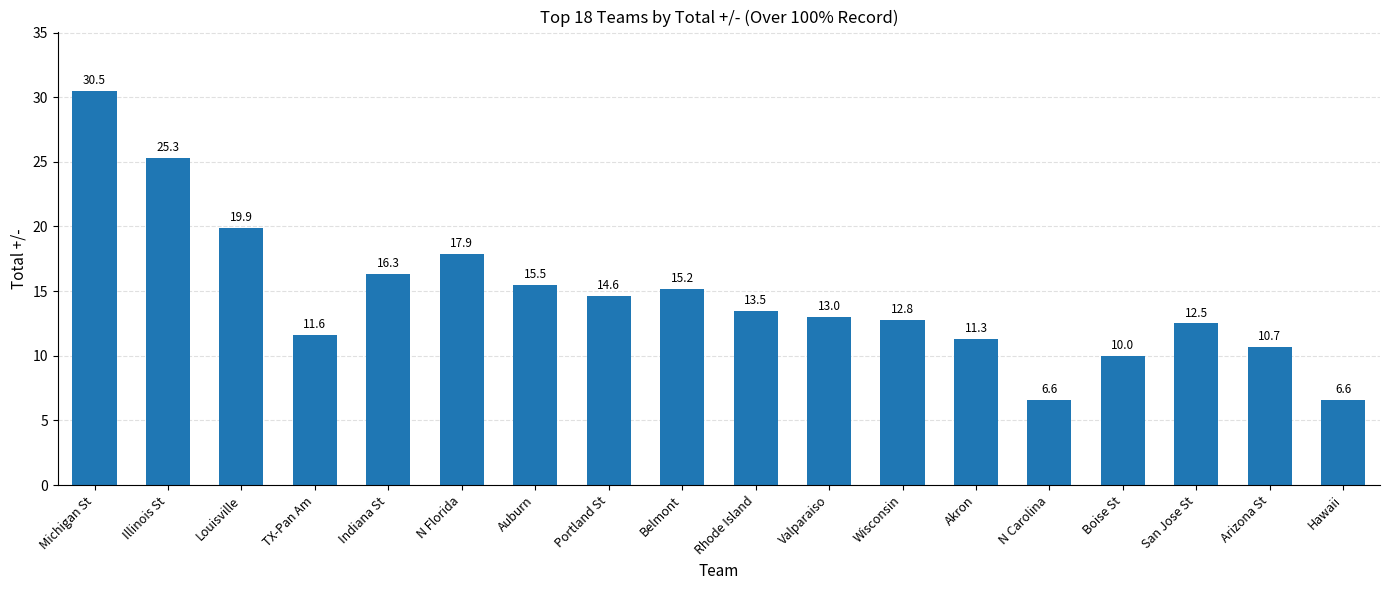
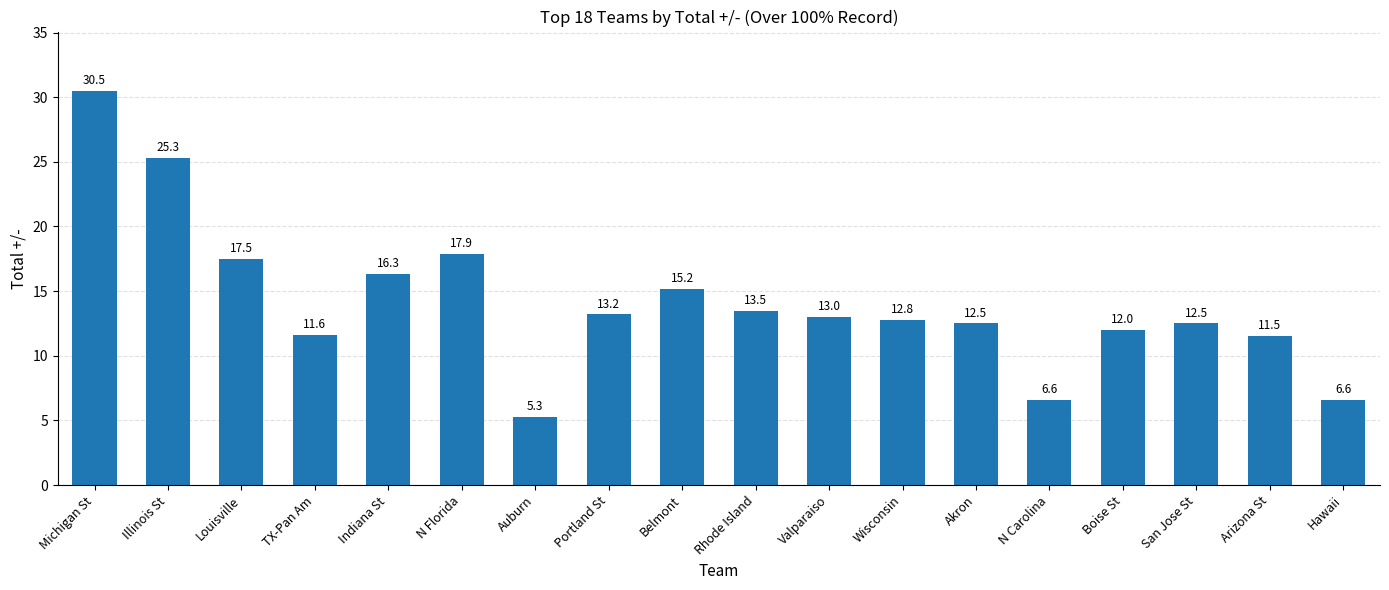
  {
    "Michigan St": 30.5,
    "Illinois St": 25.3,
-   "Louisville": 19.9,
+   "Louisville": 17.5,
    "TX-Pan Am": 11.6,
    "Indiana St": 16.3,
    "N Florida": 17.9,
-   "Auburn": 15.5,
-   "Portland St": 14.6,
+   "Auburn": 5.3,
+   "Portland St": 13.2,
    "Belmont": 15.2,
    "Rhode Island": 13.5,
    "Valparaiso": 13.0,
    "Wisconsin": 12.8,
-   "Akron": 11.3,
+   "Akron": 12.5,
    "N Carolina": 6.6,
-   "Boise St": 10.0,
+   "Boise St": 12.0,
    "San Jose St": 12.5,
-   "Arizona St": 10.7,
+   "Arizona St": 11.5,
    "Hawaii": 6.6
  }
